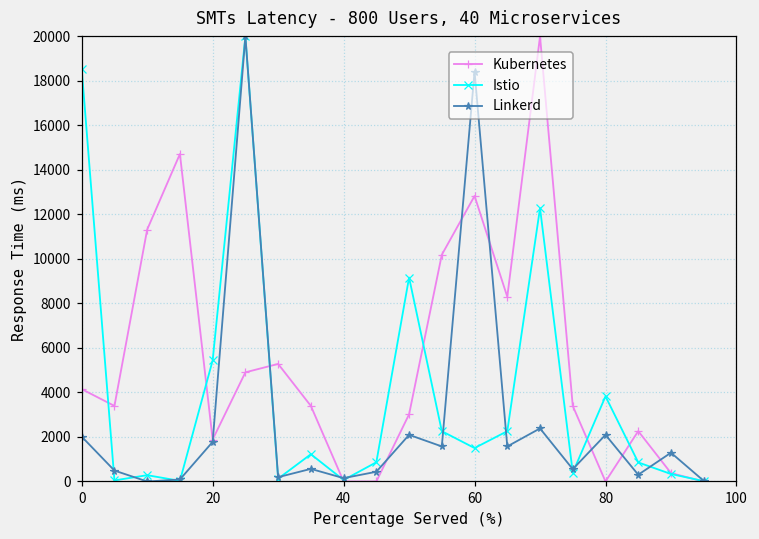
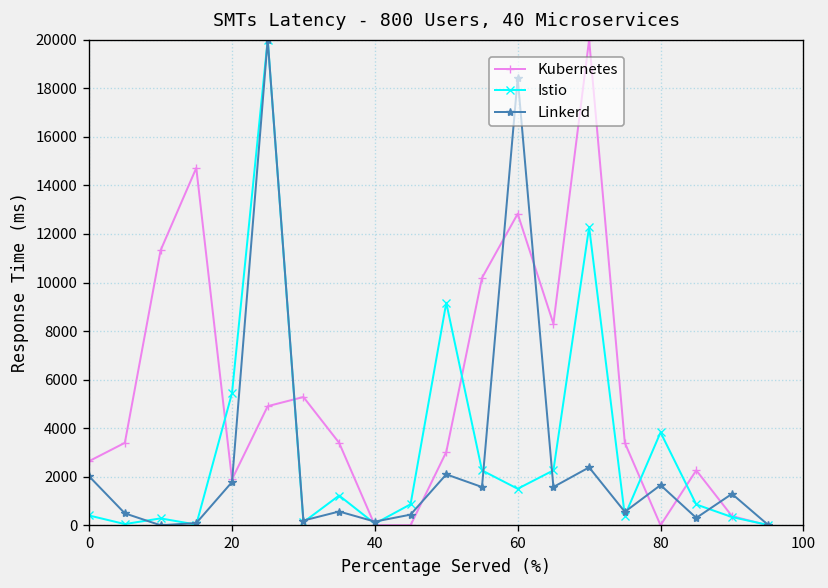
  {
    "Kubernetes": {
-     "0": 4200,
+     "0": 2600,
      "60": 12800,
      "80": 0
    },
    "Istio": {
-     "0": 18500,
+     "0": 400,
      "20": 5400,
      "60": 1500,
      "80": 3800
    },
    "Linkerd": {
      "0": 2000,
-     "80": 2100
+     "80": 1700
    }
  }
